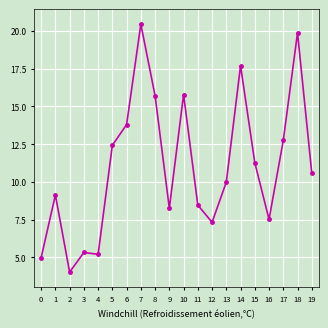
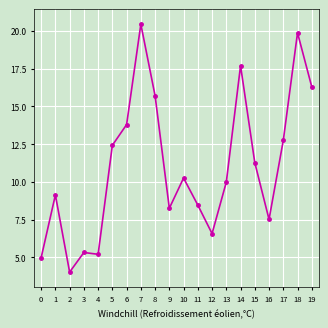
  {
    "0": 5.0,
    "1": 9.1,
    "2": 4.0,
    "3": 5.3,
    "4": 5.2,
    "5": 12.4,
    "6": 13.8,
    "7": 20.5,
    "8": 15.7,
    "9": 8.3,
-   "10": 15.8,
+   "10": 10.3,
    "11": 8.5,
-   "12": 7.3,
+   "12": 6.6,
    "13": 10.0,
    "14": 17.7,
    "15": 11.3,
    "16": 7.5,
    "17": 12.8,
    "18": 19.9,
-   "19": 10.6
+   "19": 16.3
  }
